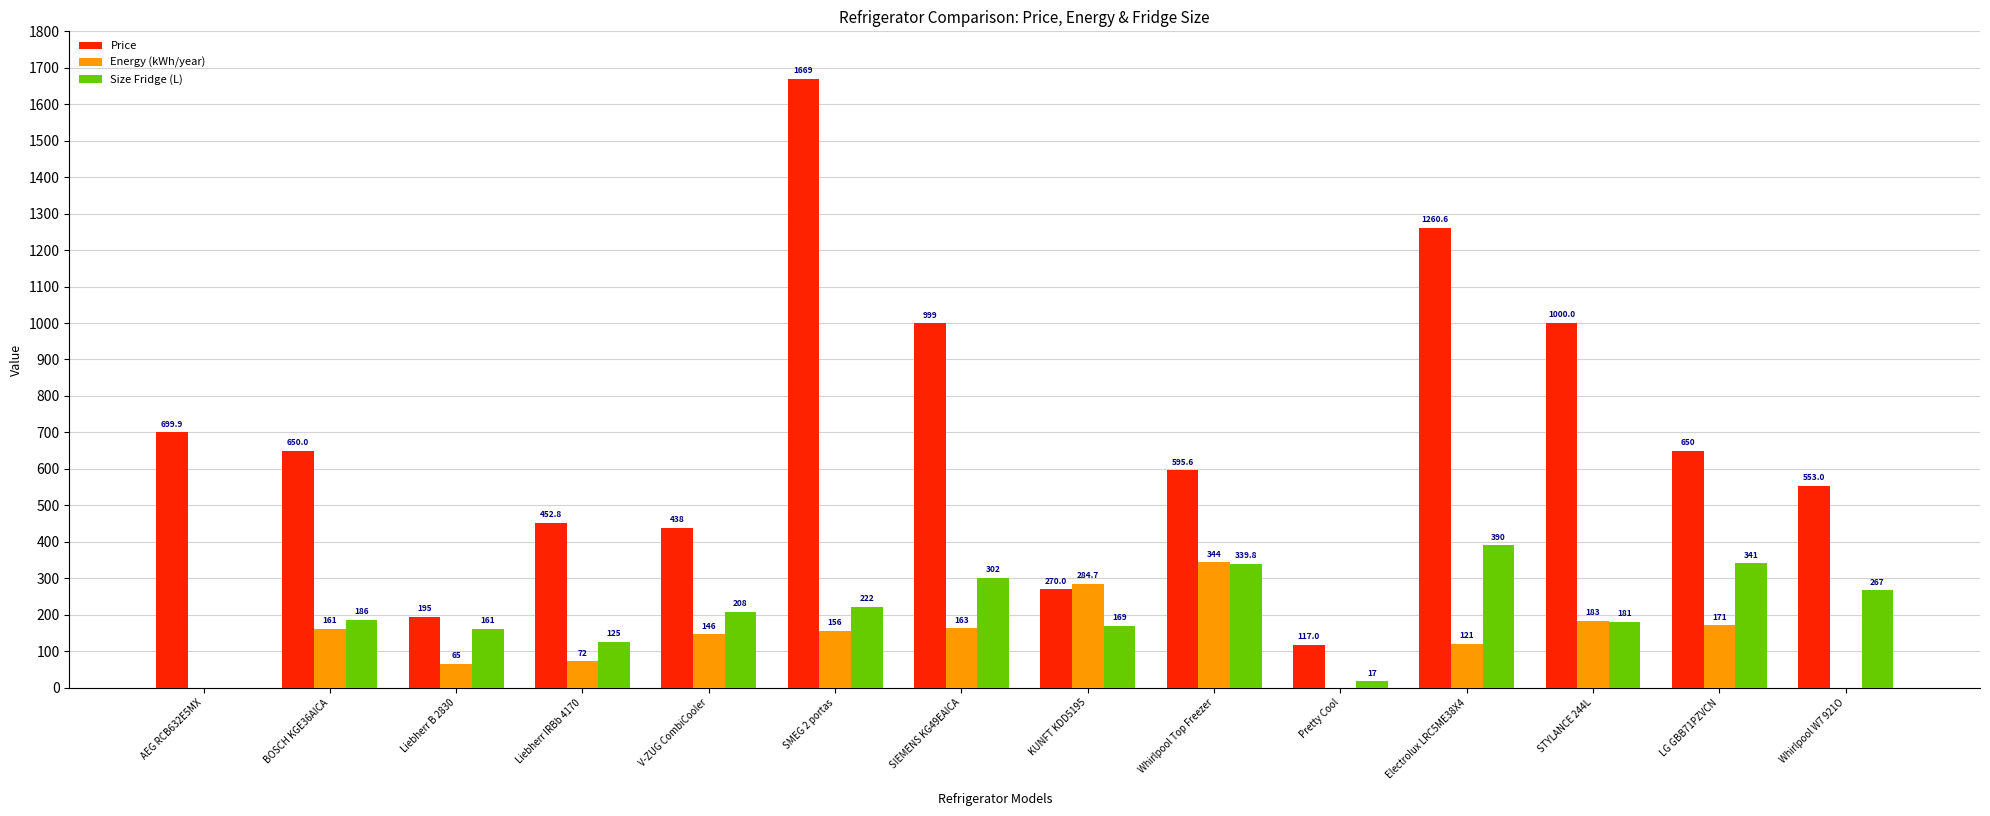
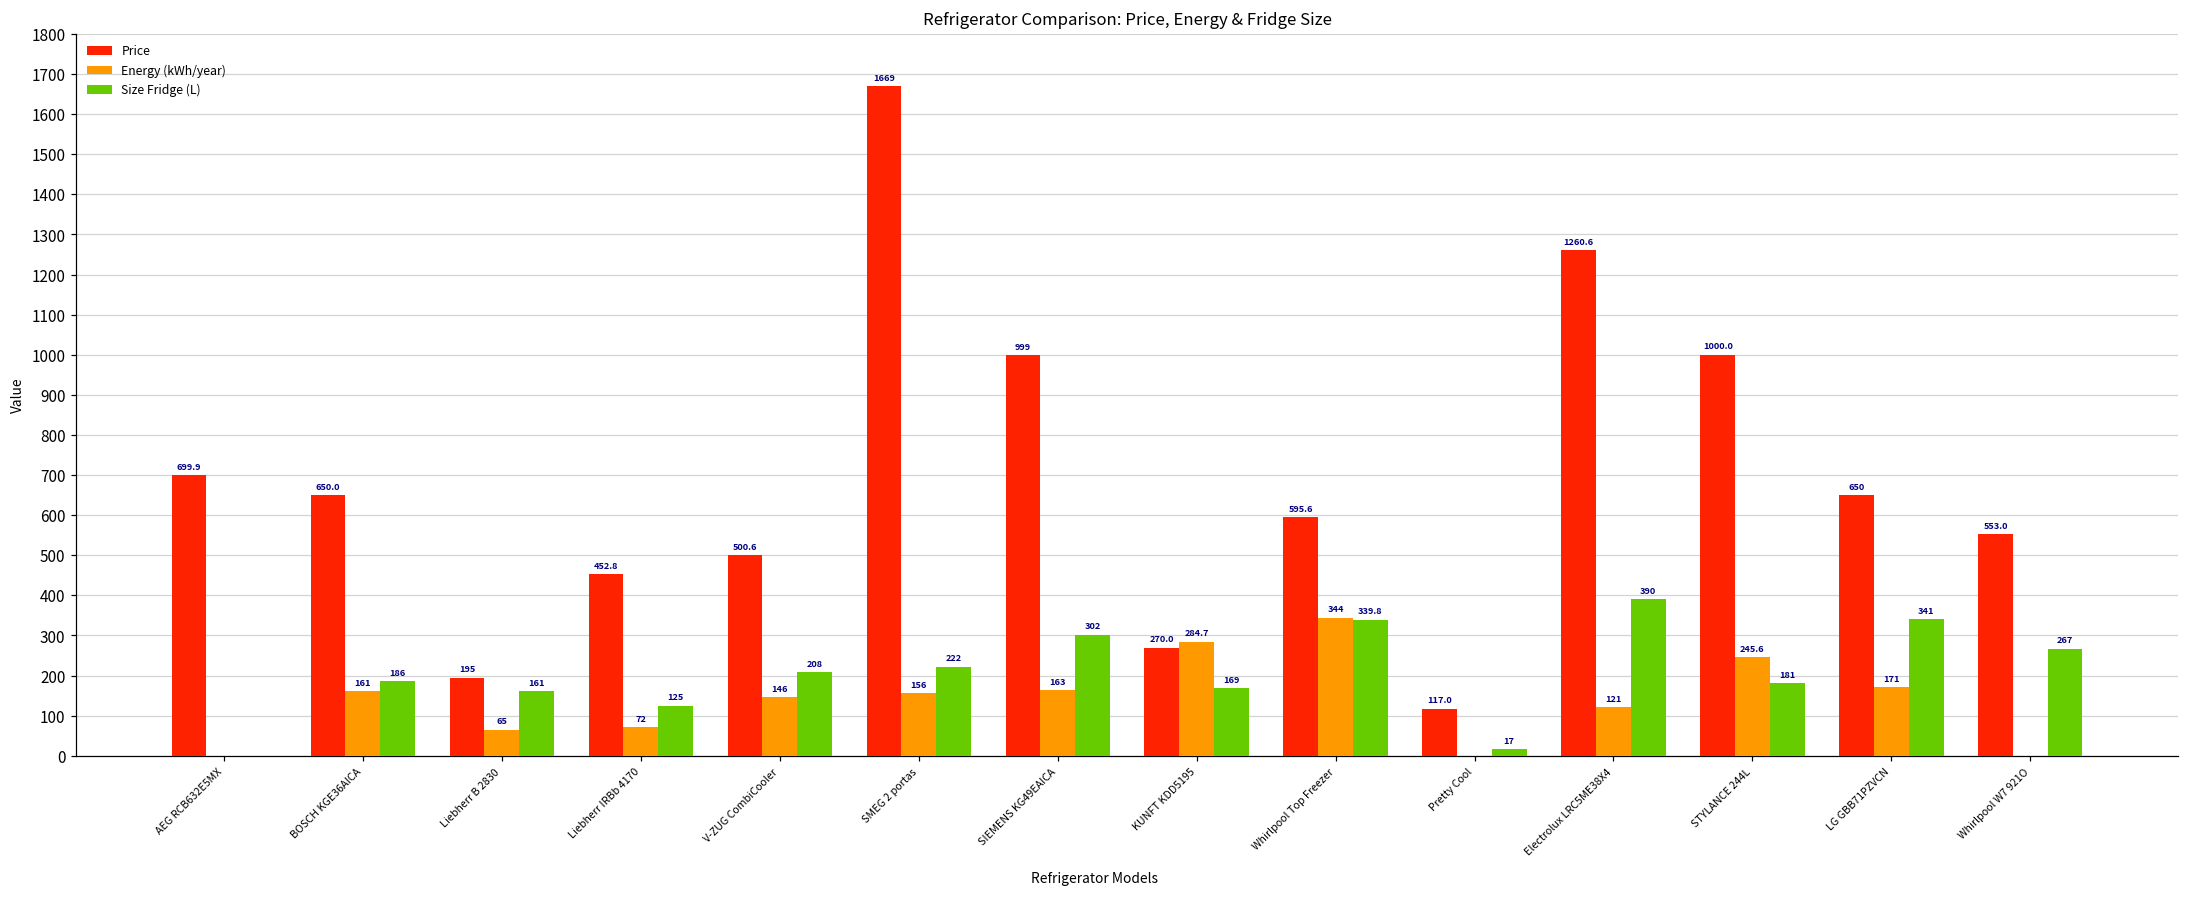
  {
    "Price": {
      "AEG RCB632E5MX": 699.9,
      "BOSCH KGE36AICA": 650.0,
      "Liebherr B 2830": 195,
      "Liebherr IRBb 4170": 452.8,
-     "V-ZUG CombiCooler": 438,
+     "V-ZUG CombiCooler": 500.6,
      "SMEG 2 portas": 1669,
      "SIEMENS KG49EAICA": 999,
      "KUNFT KDD5195": 270.0,
      "Whirlpool Top Freezer": 595.6,
      "Pretty Cool": 117.0,
      "Electrolux LRC5ME38X4": 1260.6,
      "STYLANCE 244L": 1000.0,
      "LG GBB71PZVCN": 650,
      "Whirlpool W7 921O": 553.0
    },
    "Energy (kWh/year)": {
      "BOSCH KGE36AICA": 161,
      "Liebherr B 2830": 65,
      "Liebherr IRBb 4170": 72,
      "V-ZUG CombiCooler": 146,
      "SMEG 2 portas": 156,
      "SIEMENS KG49EAICA": 163,
      "KUNFT KDD5195": 284.7,
      "Whirlpool Top Freezer": 344,
      "Electrolux LRC5ME38X4": 121,
-     "STYLANCE 244L": 183,
+     "STYLANCE 244L": 245.6,
      "LG GBB71PZVCN": 171
    },
    "Size Fridge (L)": {
      "BOSCH KGE36AICA": 186,
      "Liebherr B 2830": 161,
      "Liebherr IRBb 4170": 125,
      "V-ZUG CombiCooler": 208,
      "SMEG 2 portas": 222,
      "SIEMENS KG49EAICA": 302,
      "KUNFT KDD5195": 169,
      "Whirlpool Top Freezer": 339.8,
      "Pretty Cool": 17,
      "Electrolux LRC5ME38X4": 390,
      "STYLANCE 244L": 181,
      "LG GBB71PZVCN": 341,
      "Whirlpool W7 921O": 267
    }
  }
